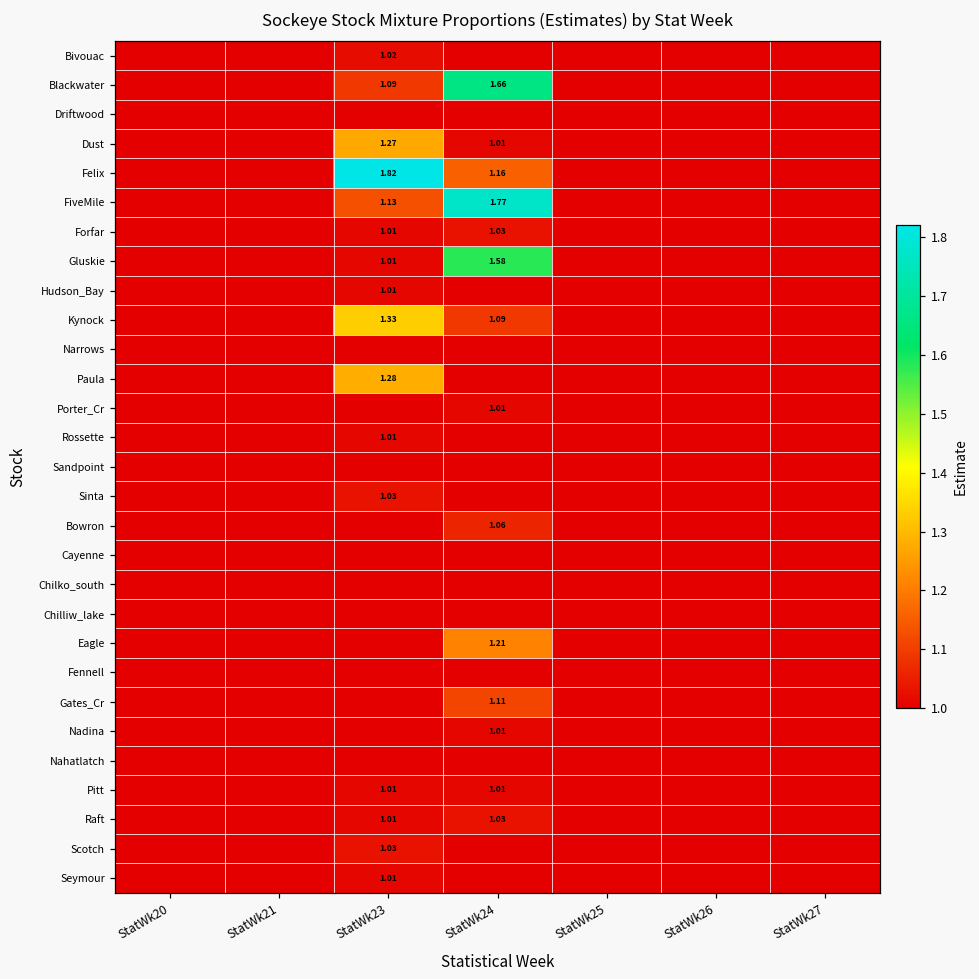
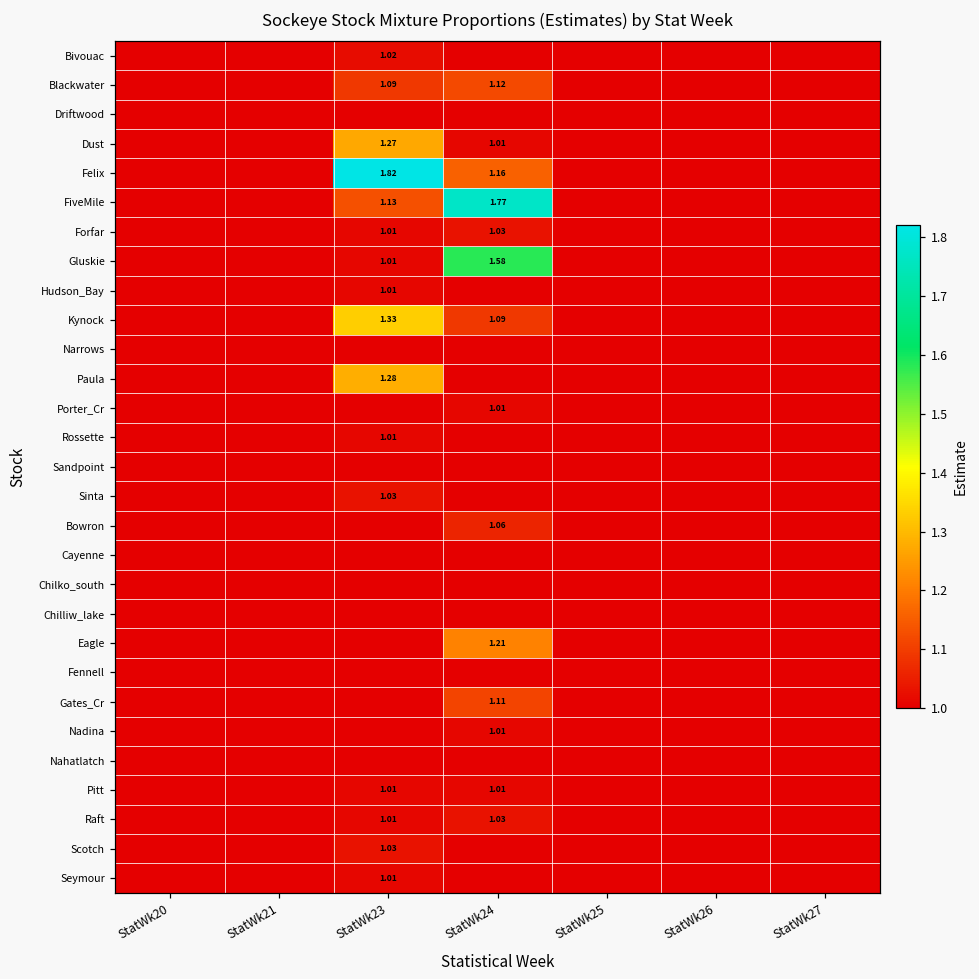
  {
    "Bivouac": {
      "StatWk23": 1.02
    },
    "Blackwater": {
      "StatWk23": 1.09,
-     "StatWk24": 1.66
+     "StatWk24": 1.12
    },
    "Dust": {
      "StatWk23": 1.27,
      "StatWk24": 1.01
    },
    "Felix": {
      "StatWk23": 1.82,
      "StatWk24": 1.16
    },
    "FiveMile": {
      "StatWk23": 1.13,
      "StatWk24": 1.77
    },
    "Forfar": {
      "StatWk23": 1.01,
      "StatWk24": 1.03
    },
    "Gluskie": {
      "StatWk23": 1.01,
      "StatWk24": 1.58
    },
    "Hudson_Bay": {
      "StatWk23": 1.01
    },
    "Kynock": {
      "StatWk23": 1.33,
      "StatWk24": 1.09
    },
    "Paula": {
      "StatWk23": 1.28
    },
    "Porter_Cr": {
      "StatWk24": 1.01
    },
    "Rossette": {
      "StatWk23": 1.01
    },
    "Sinta": {
      "StatWk23": 1.03
    },
    "Bowron": {
      "StatWk24": 1.06
    },
    "Eagle": {
      "StatWk24": 1.21
    },
    "Gates_Cr": {
      "StatWk24": 1.11
    },
    "Nadina": {
      "StatWk24": 1.01
    },
    "Pitt": {
      "StatWk23": 1.01,
      "StatWk24": 1.01
    },
    "Raft": {
      "StatWk23": 1.01,
      "StatWk24": 1.03
    },
    "Scotch": {
      "StatWk23": 1.03
    },
    "Seymour": {
      "StatWk23": 1.01
    }
  }
